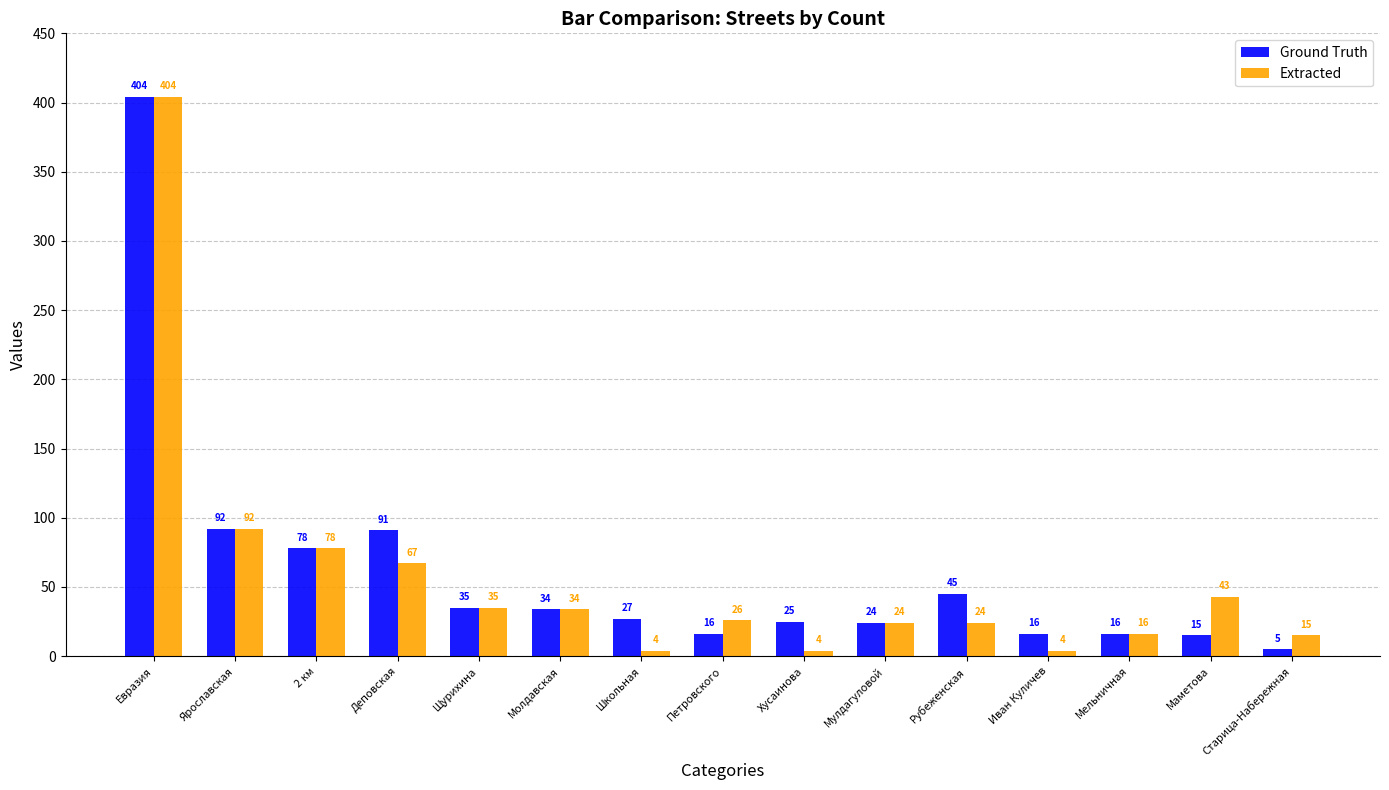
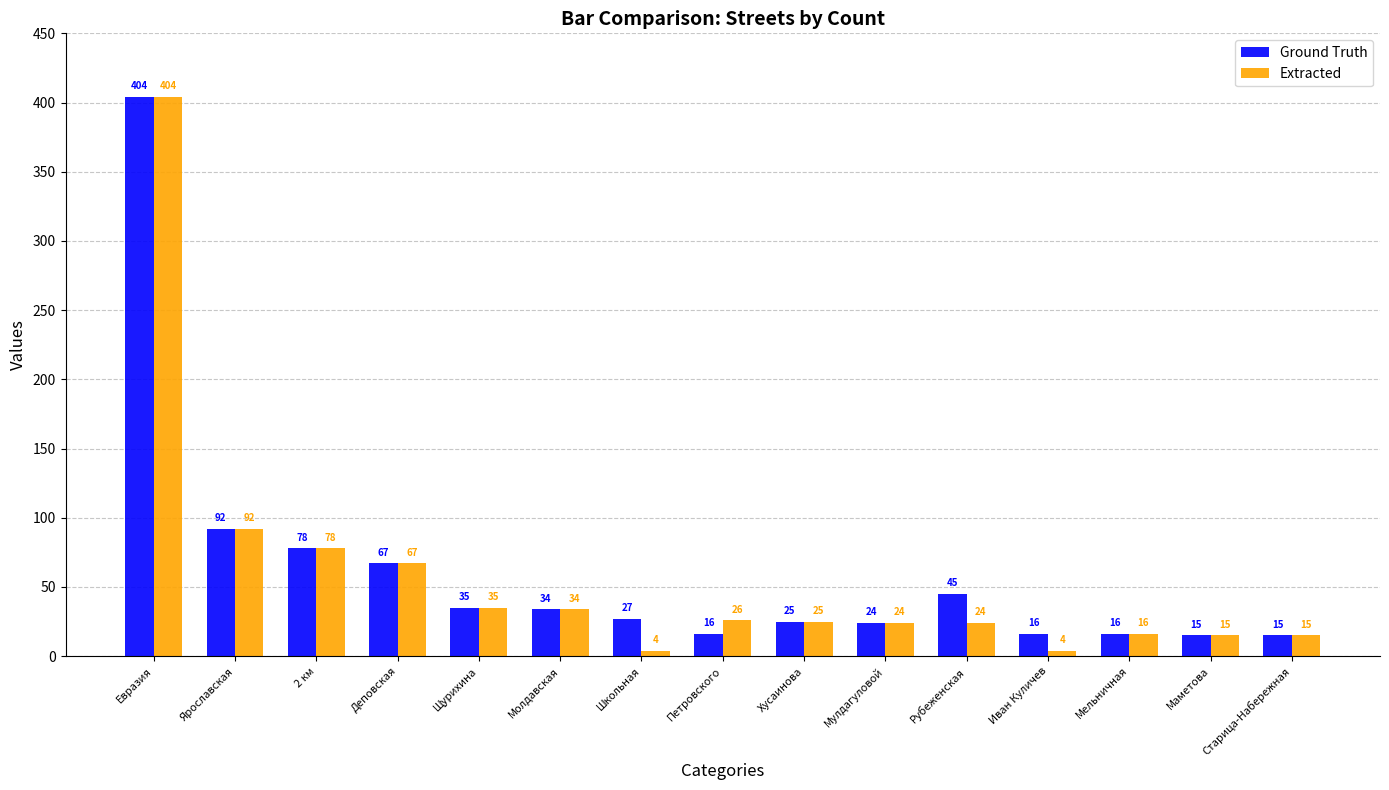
  {
    "Ground Truth": {
      "Евразия": 404,
      "Ярославская": 92,
      "2 км": 78,
-     "Деповская": 91,
+     "Деповская": 67,
      "Щурихина": 35,
      "Молдавская": 34,
      "Школьная": 27,
      "Петровского": 16,
      "Хусаинова": 25,
      "Мулдагуловой": 24,
      "Рубеженская": 45,
      "Иван Куличев": 16,
      "Мельничная": 16,
      "Маметова": 15,
-     "Старица-Набережная": 5
+     "Старица-Набережная": 15
    },
    "Extracted": {
      "Евразия": 404,
      "Ярославская": 92,
      "2 км": 78,
      "Деповская": 67,
      "Щурихина": 35,
      "Молдавская": 34,
      "Школьная": 4,
      "Петровского": 26,
-     "Хусаинова": 4,
+     "Хусаинова": 25,
      "Мулдагуловой": 24,
      "Рубеженская": 24,
      "Иван Куличев": 4,
      "Мельничная": 16,
-     "Маметова": 43,
+     "Маметова": 15,
      "Старица-Набережная": 15
    }
  }
